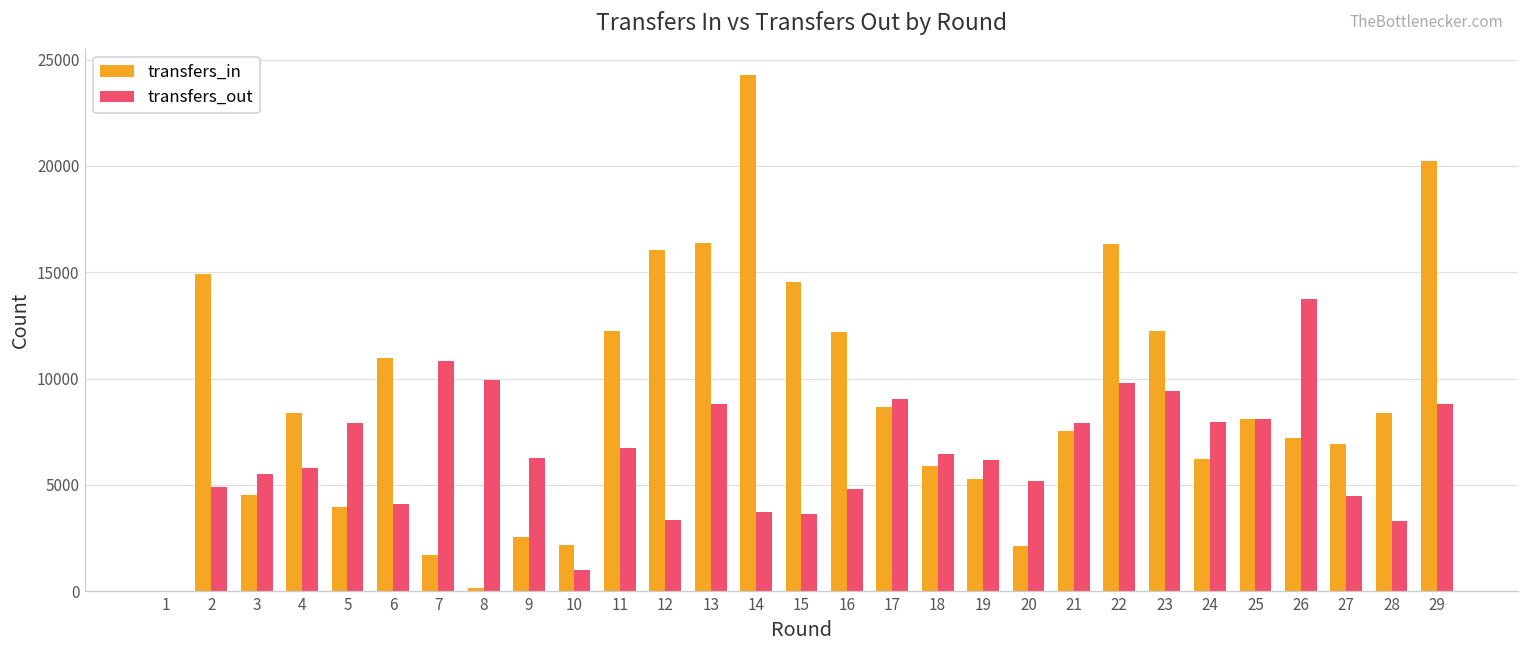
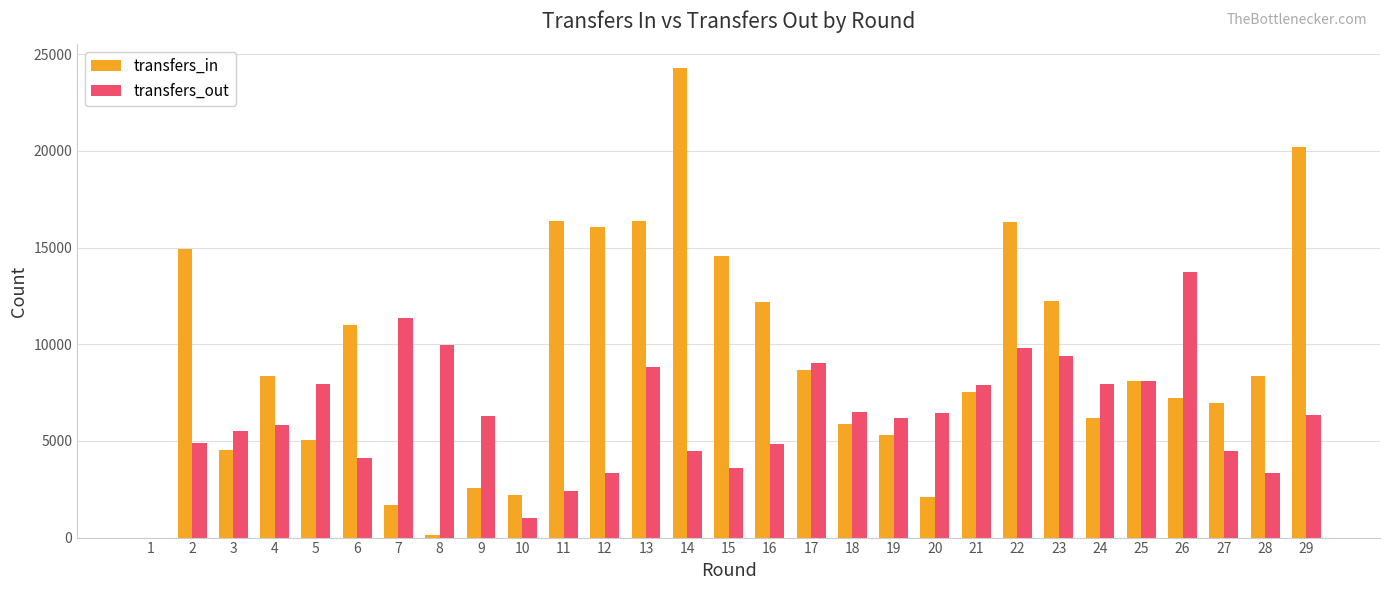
  {
    "transfers_in": {
      "1": 0,
      "2": 14900,
      "3": 4500,
      "4": 8400,
-     "5": 4000,
+     "5": 5100,
      "6": 11000,
      "7": 1700,
      "8": 100,
      "9": 2600,
      "10": 2200,
-     "11": 12200,
+     "11": 16400,
      "12": 16000,
      "13": 16400,
      "14": 24300,
      "15": 14600,
      "16": 12200,
      "17": 8700,
      "18": 5900,
      "19": 5300,
      "20": 2100,
      "21": 7500,
      "22": 16300,
      "23": 12200,
      "24": 6200,
      "25": 8100,
      "26": 7200,
      "27": 7000,
      "28": 8400,
      "29": 20200
    },
    "transfers_out": {
      "1": 0,
      "2": 4900,
      "3": 5500,
      "4": 5800,
      "5": 7900,
      "6": 4100,
-     "7": 10800,
+     "7": 11400,
      "8": 10000,
      "9": 6300,
      "10": 1000,
-     "11": 6700,
+     "11": 2400,
      "12": 3400,
      "13": 8800,
-     "14": 3700,
+     "14": 4500,
      "15": 3600,
      "16": 4800,
      "17": 9100,
      "18": 6500,
      "19": 6200,
-     "20": 5200,
+     "20": 6500,
      "21": 7900,
      "22": 9800,
      "23": 9400,
      "24": 8000,
      "25": 8100,
      "26": 13700,
      "27": 4500,
      "28": 3300,
-     "29": 8800
+     "29": 6400
    }
  }
